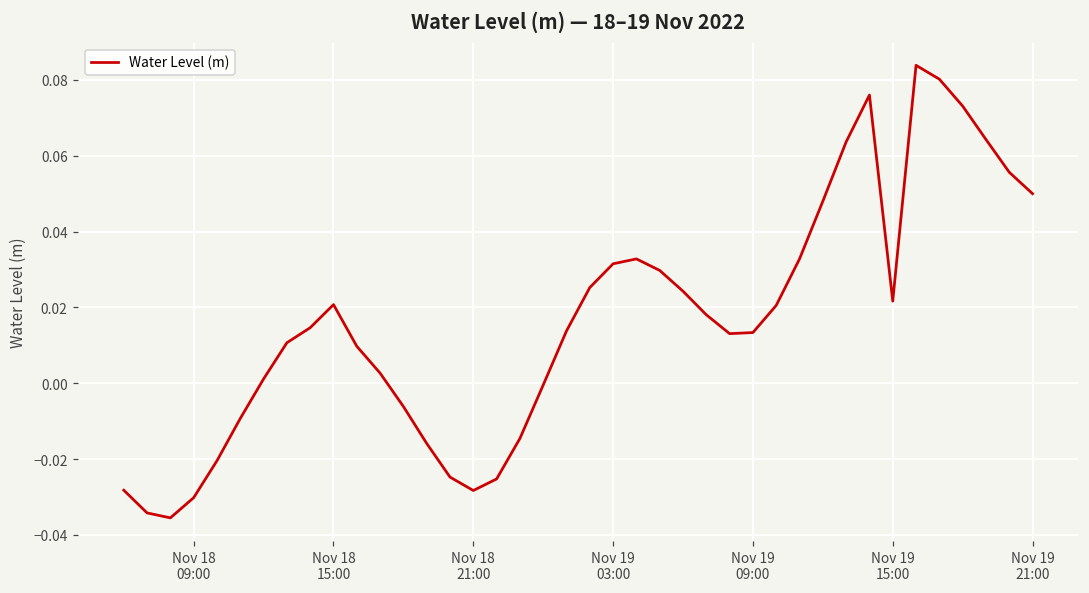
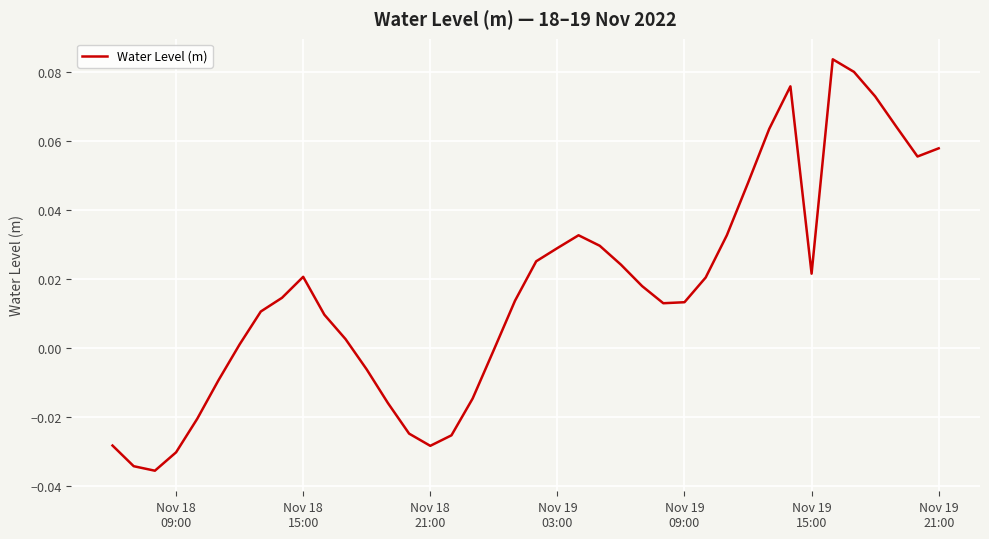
  {
    "Nov 18 09:00": -0.030,
    "Nov 18 15:00": 0.021,
    "Nov 18 21:00": -0.028,
-   "Nov 19 03:00": 0.031,
+   "Nov 19 03:00": 0.029,
    "Nov 19 09:00": 0.013,
    "Nov 19 15:00": 0.022,
-   "Nov 19 21:00": 0.050
+   "Nov 19 21:00": 0.058
  }
